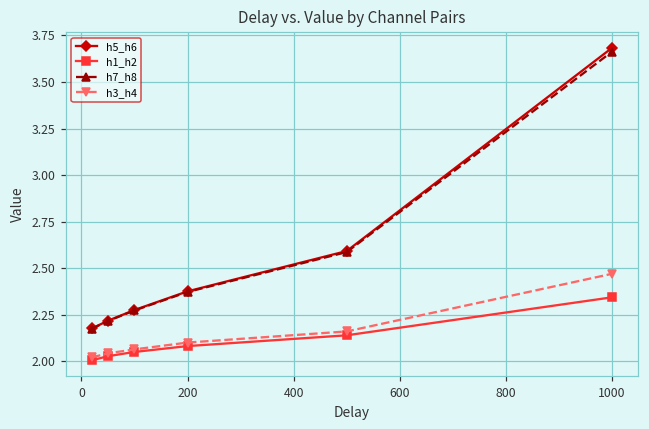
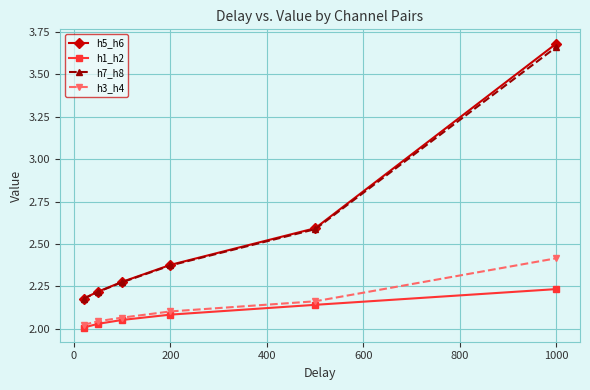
  {
    "h1_h2": {
      "200": 2.08,
-     "1000": 2.34
+     "1000": 2.23
    },
    "h3_h4": {
      "200": 2.10,
-     "1000": 2.47
+     "1000": 2.41
    }
  }
